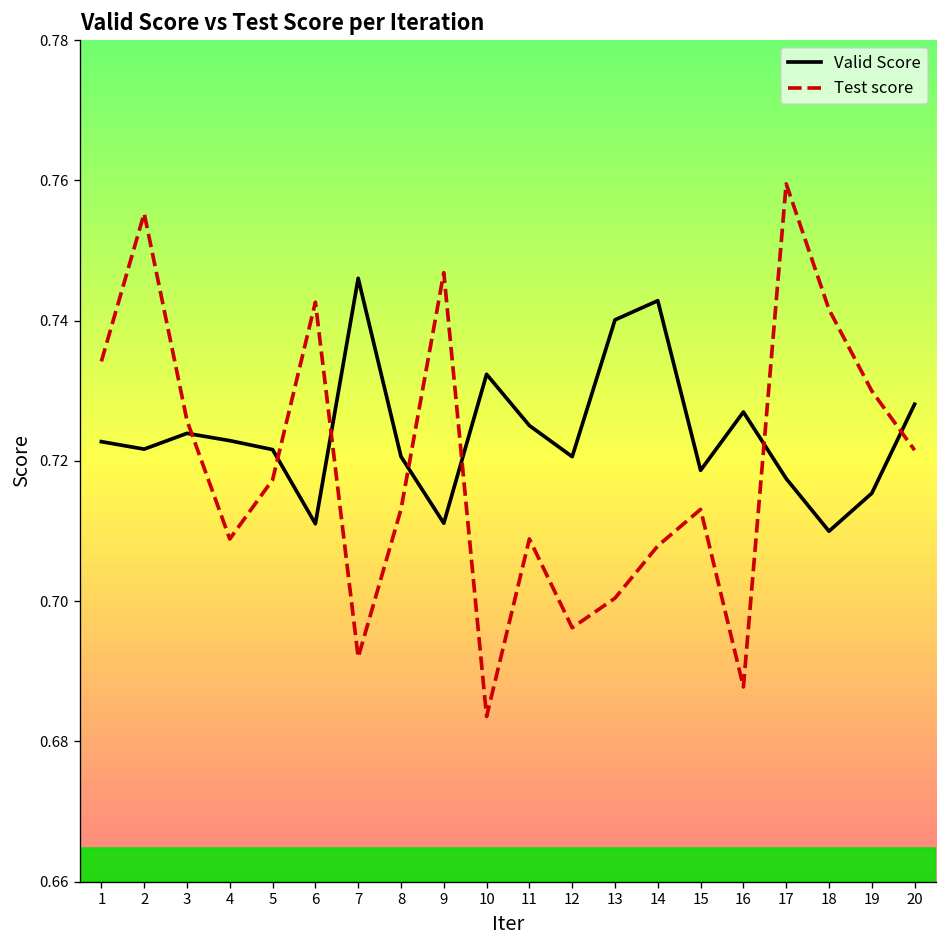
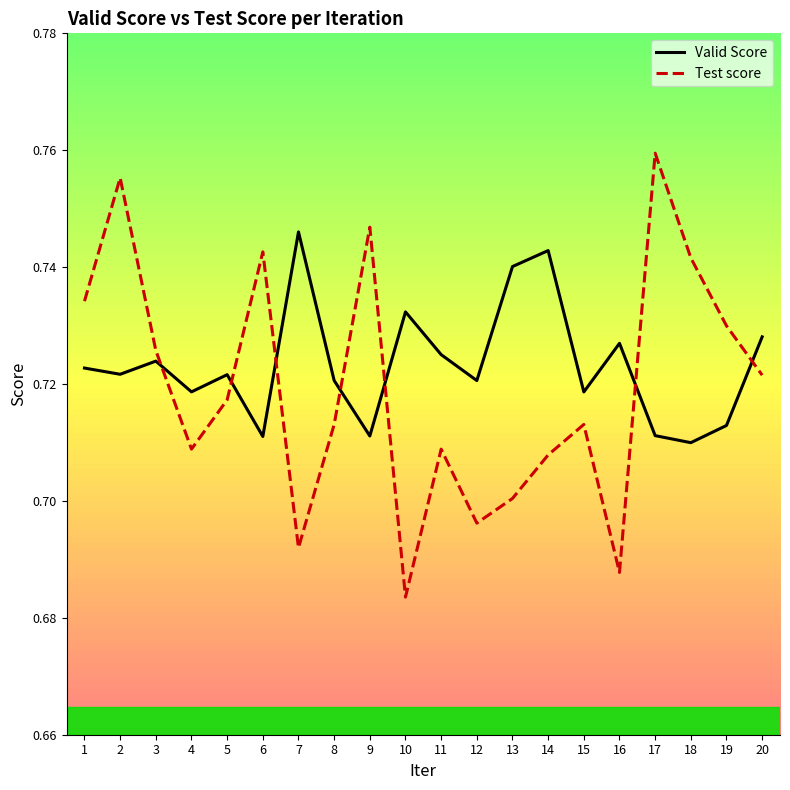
  {
    "Valid Score": {
      "1": 0.723,
      "2": 0.722,
      "3": 0.724,
-     "4": 0.723,
+     "4": 0.719,
      "5": 0.722,
      "6": 0.711,
      "7": 0.746,
      "8": 0.721,
      "9": 0.711,
      "10": 0.732,
      "11": 0.725,
      "12": 0.721,
      "13": 0.740,
      "14": 0.743,
      "15": 0.719,
      "16": 0.727,
-     "17": 0.717,
+     "17": 0.711,
      "18": 0.710,
-     "19": 0.715,
+     "19": 0.713,
      "20": 0.728
    },
    "Test score": {
      "1": 0.734,
      "2": 0.755,
      "3": 0.726,
      "4": 0.709,
      "5": 0.717,
      "6": 0.743,
      "7": 0.692,
      "8": 0.713,
      "9": 0.747,
      "10": 0.684,
      "11": 0.709,
      "12": 0.696,
      "13": 0.700,
      "14": 0.708,
      "15": 0.713,
      "16": 0.688,
      "17": 0.759,
      "18": 0.742,
      "19": 0.730,
      "20": 0.722
    }
  }
